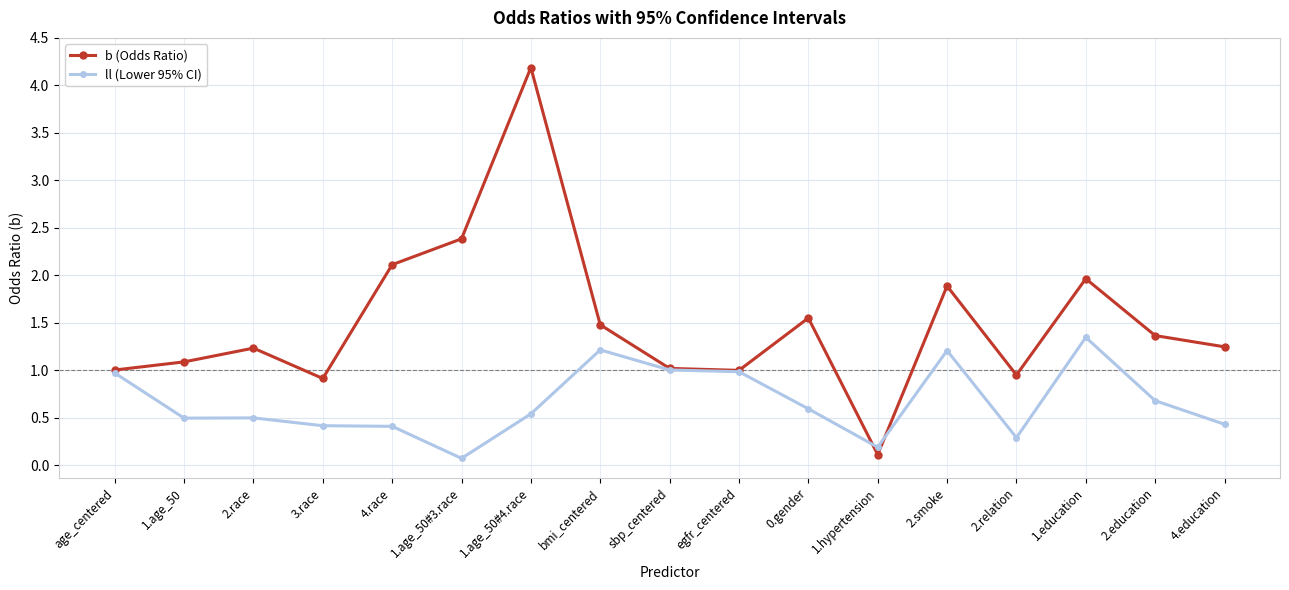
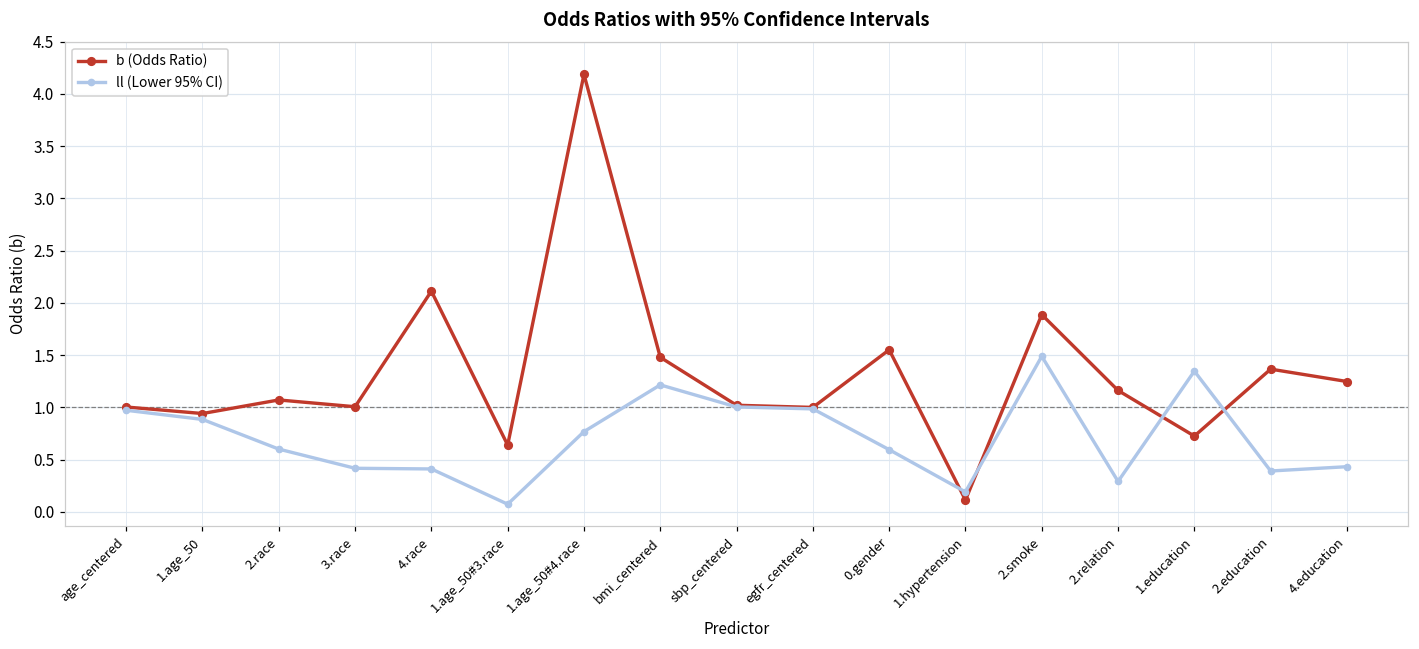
  {
    "b (Odds Ratio)": {
      "age_centered": 1.0,
-     "1.age_50": 1.1,
-     "2.race": 1.2,
-     "3.race": 0.9,
+     "1.age_50": 0.9,
+     "2.race": 1.1,
+     "3.race": 1.0,
      "4.race": 2.1,
-     "1.age_50#3.race": 2.4,
+     "1.age_50#3.race": 0.6,
      "1.age_50#4.race": 4.2,
      "bmi_centered": 1.5,
      "0.gender": 1.6,
      "1.hypertension": 0.1,
      "2.smoke": 1.9,
-     "2.relation": 1.0,
-     "1.education": 2.0,
+     "2.relation": 1.2,
+     "1.education": 0.7,
      "2.education": 1.4,
      "4.education": 1.2
    },
    "ll (Lower 95% CI)": {
      "age_centered": 1.0,
-     "1.age_50": 0.5,
-     "2.race": 0.5,
+     "1.age_50": 0.9,
+     "2.race": 0.6,
      "3.race": 0.4,
      "4.race": 0.4,
      "1.age_50#3.race": 0.1,
-     "1.age_50#4.race": 0.5,
+     "1.age_50#4.race": 0.8,
      "bmi_centered": 1.2,
      "0.gender": 0.6,
      "1.hypertension": 0.2,
-     "2.smoke": 1.2,
+     "2.smoke": 1.5,
      "2.relation": 0.3,
      "1.education": 1.3,
-     "2.education": 0.7,
+     "2.education": 0.4,
      "4.education": 0.4
    }
  }
